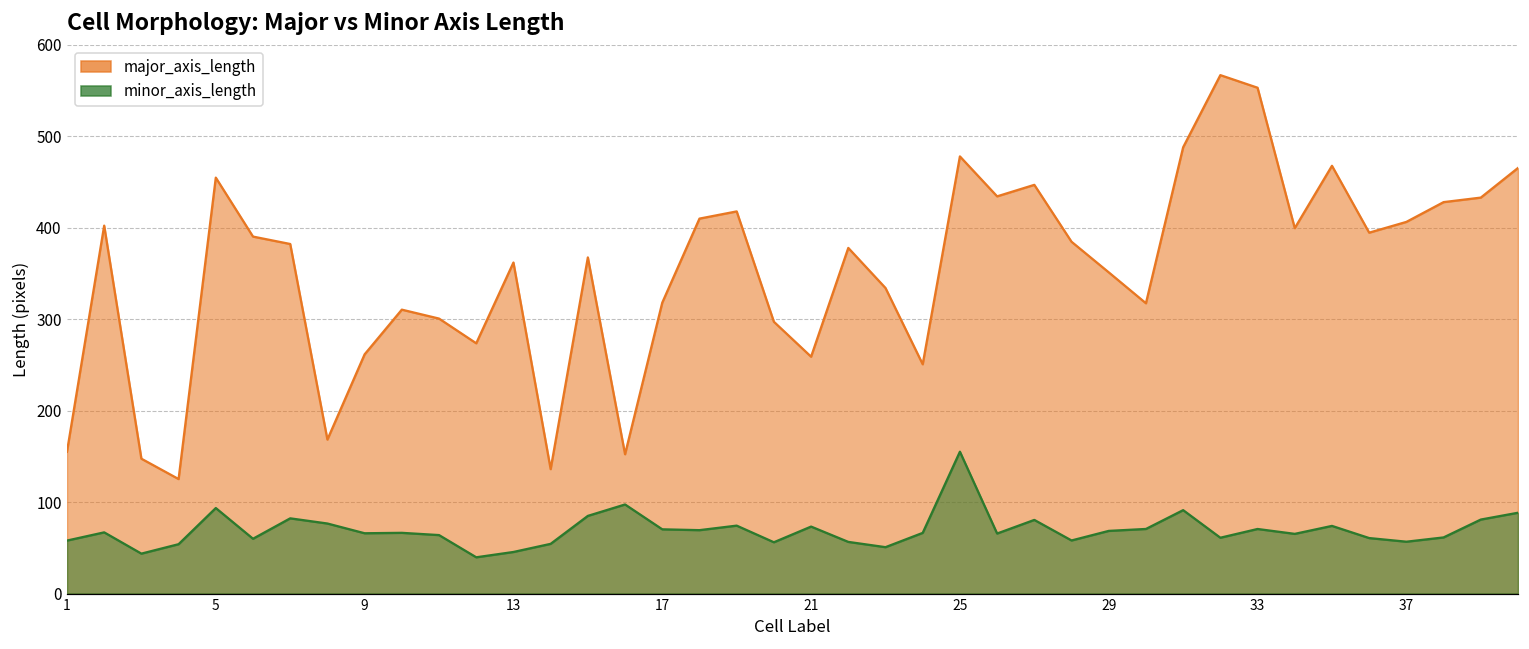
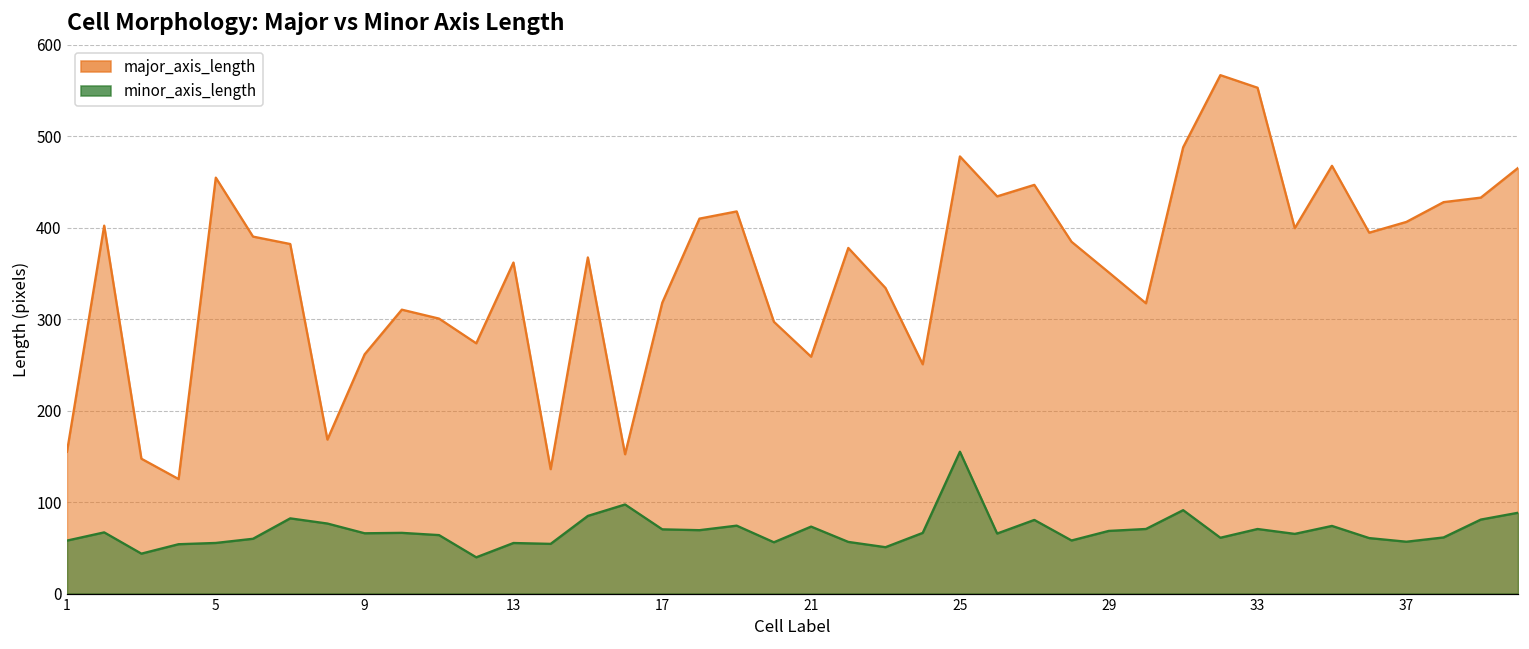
  {
    "major_axis_length": {
      "1": 160,
      "5": 450,
      "9": 260,
      "13": 360,
      "17": 320,
      "21": 260,
      "25": 480,
      "29": 350,
      "33": 550,
      "37": 410
    },
    "minor_axis_length": {
      "1": 60,
-     "5": 90,
+     "5": 60,
      "9": 70,
-     "13": 50,
+     "13": 60,
      "17": 70,
      "21": 70,
      "25": 160,
      "29": 70,
      "33": 70,
      "37": 60
    }
  }
